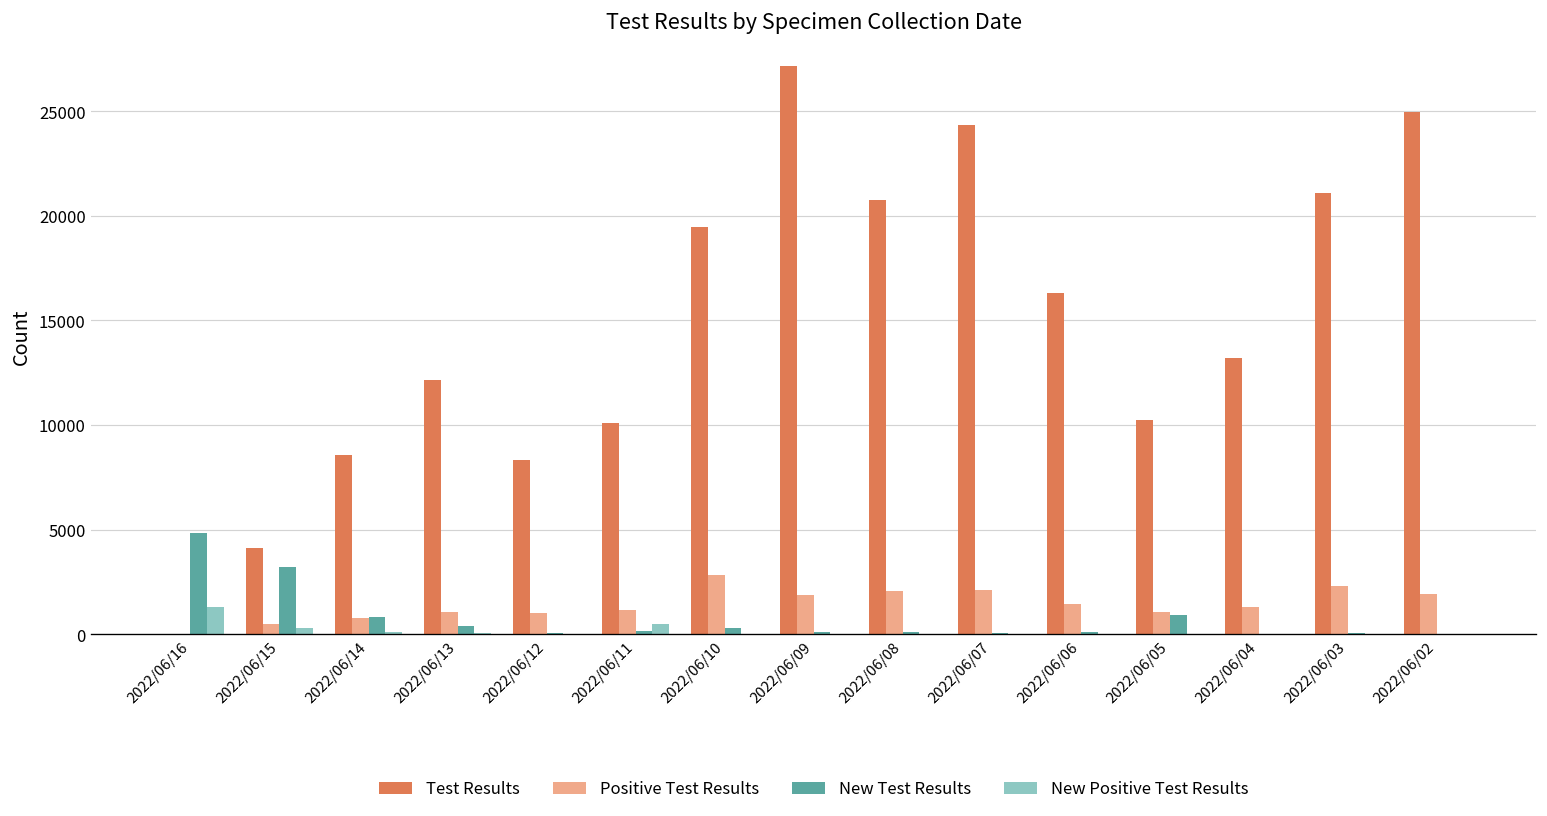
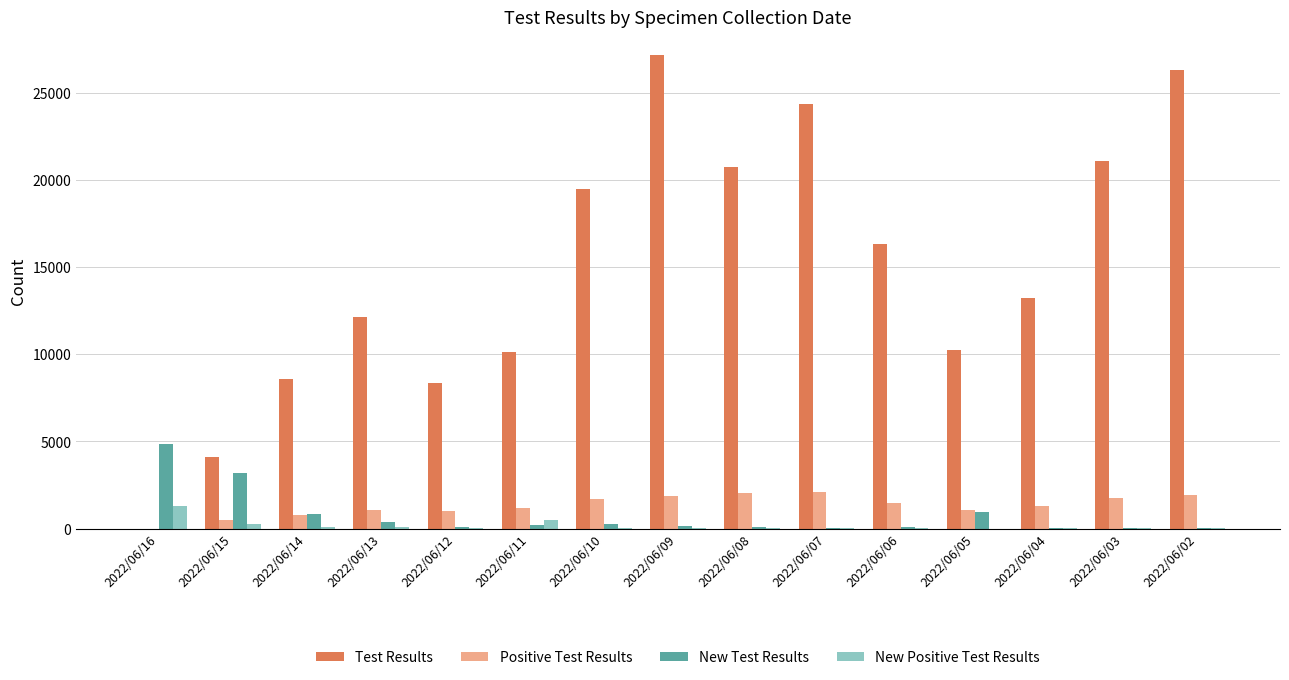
  {
    "Test Results": {
      "2022/06/16": 0,
      "2022/06/15": 4100,
      "2022/06/14": 8600,
      "2022/06/13": 12200,
      "2022/06/12": 8300,
      "2022/06/11": 10100,
      "2022/06/10": 19500,
      "2022/06/09": 27100,
      "2022/06/08": 20800,
      "2022/06/07": 24300,
      "2022/06/06": 16300,
      "2022/06/05": 10200,
      "2022/06/04": 13200,
      "2022/06/03": 21100,
-     "2022/06/02": 24900
+     "2022/06/02": 26300
    },
    "Positive Test Results": {
      "2022/06/16": 0,
      "2022/06/15": 500,
      "2022/06/14": 800,
      "2022/06/13": 1100,
      "2022/06/12": 1000,
      "2022/06/11": 1200,
-     "2022/06/10": 2800,
+     "2022/06/10": 1700,
      "2022/06/09": 1900,
      "2022/06/08": 2100,
      "2022/06/07": 2100,
      "2022/06/06": 1500,
      "2022/06/05": 1100,
      "2022/06/04": 1300,
-     "2022/06/03": 2300,
+     "2022/06/03": 1700,
      "2022/06/02": 1900
    },
    "New Test Results": {
      "2022/06/16": 4900,
      "2022/06/15": 3200,
      "2022/06/14": 800,
      "2022/06/13": 400,
      "2022/06/11": 200,
      "2022/06/10": 300,
      "2022/06/05": 900
    },
    "New Positive Test Results": {
      "2022/06/16": 1300,
      "2022/06/15": 300,
      "2022/06/11": 500
    }
  }
